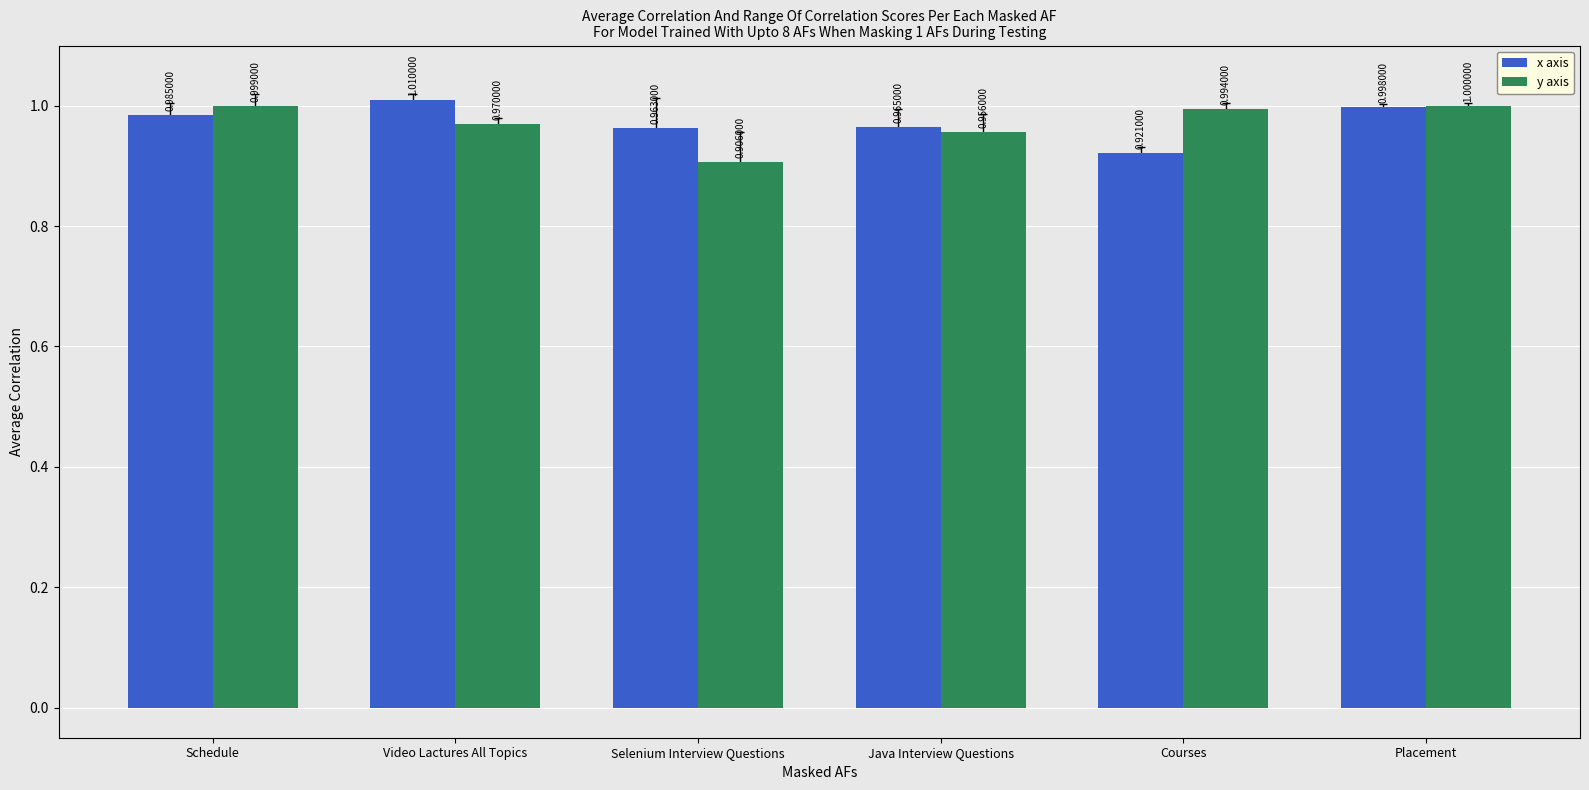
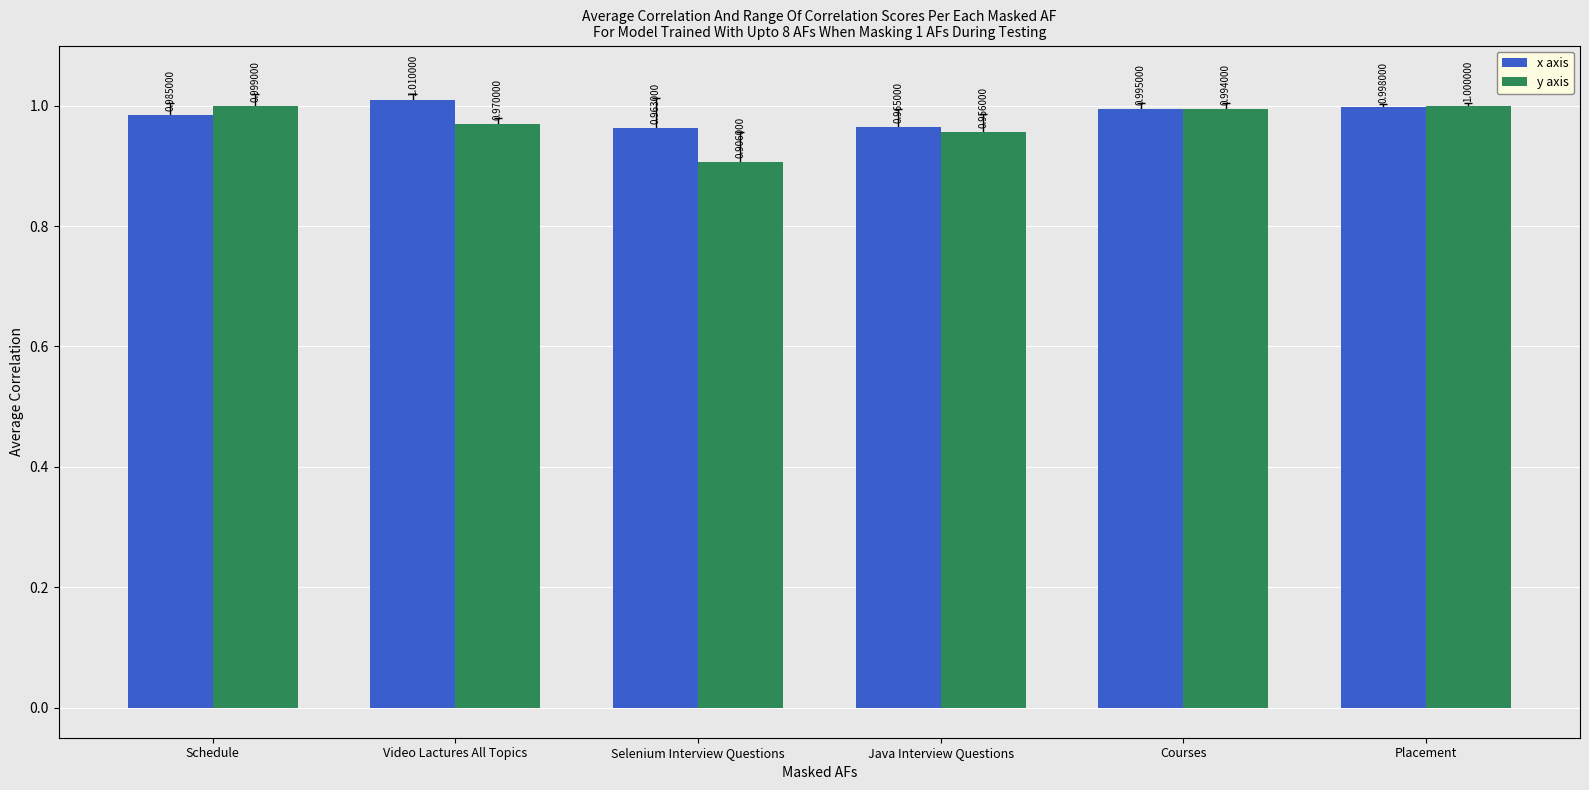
  {
    "x axis": {
-     "Courses": 0.921000
+     "Courses": 0.995000
    }
  }
